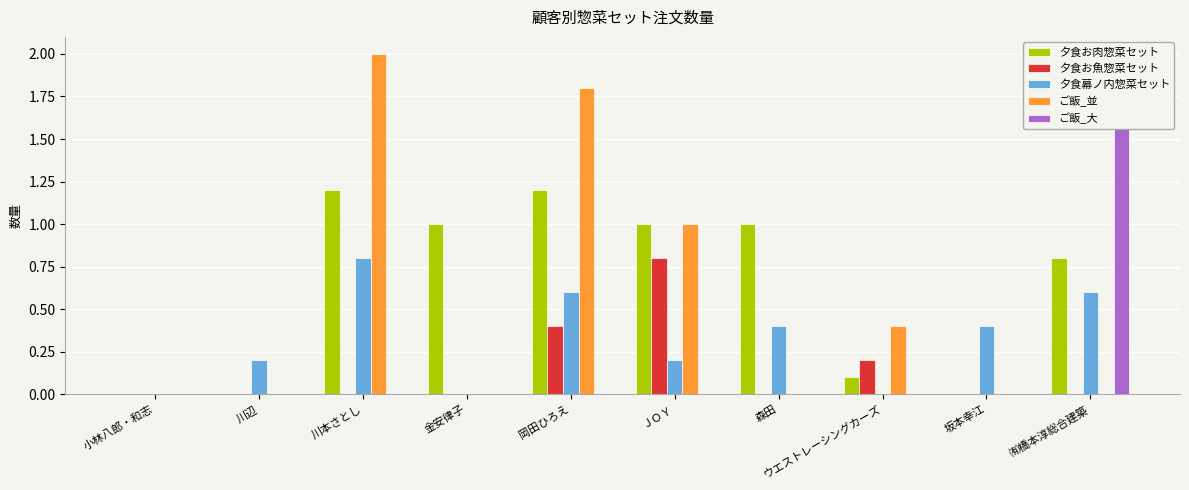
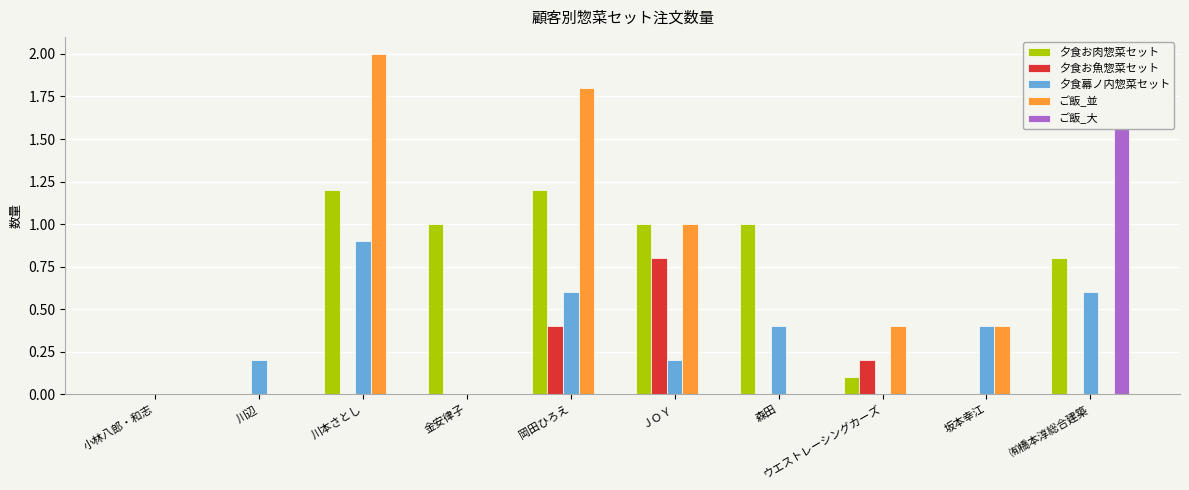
  {
    "夕食お肉惣菜セット": {
      "小林八郎・和志": 0.0,
      "川辺": 0.0,
      "川本さとし": 1.2,
      "金安律子": 1.0,
      "岡田ひろえ": 1.2,
      "ＪＯＹ": 1.0,
      "森田": 1.0,
      "ウエストレーシングカーズ": 0.1,
      "坂本幸江": 0.0,
      "㈲橋本淳総合建築": 0.8
    },
    "夕食お魚惣菜セット": {
      "小林八郎・和志": 0.0,
      "川辺": 0.0,
      "川本さとし": 0.0,
      "金安律子": 0.0,
      "岡田ひろえ": 0.4,
      "ＪＯＹ": 0.8,
      "森田": 0.0,
      "ウエストレーシングカーズ": 0.2,
      "坂本幸江": 0.0,
      "㈲橋本淳総合建築": 0.0
    },
    "夕食幕ノ内惣菜セット": {
      "小林八郎・和志": 0.0,
      "川辺": 0.2,
-     "川本さとし": 0.8,
+     "川本さとし": 0.9,
      "金安律子": 0.0,
      "岡田ひろえ": 0.6,
      "ＪＯＹ": 0.2,
      "森田": 0.4,
      "ウエストレーシングカーズ": 0.0,
      "坂本幸江": 0.4,
      "㈲橋本淳総合建築": 0.6
    },
    "ご飯_並": {
      "小林八郎・和志": 0.0,
      "川辺": 0.0,
      "川本さとし": 2.0,
      "金安律子": 0.0,
      "岡田ひろえ": 1.8,
      "ＪＯＹ": 1.0,
      "森田": 0.0,
      "ウエストレーシングカーズ": 0.4,
-     "坂本幸江": 0.0,
+     "坂本幸江": 0.4,
      "㈲橋本淳総合建築": 0.0
    },
    "ご飯_大": {
      "小林八郎・和志": 0.0,
      "川辺": 0.0,
      "川本さとし": 0.0,
      "金安律子": 0.0,
      "岡田ひろえ": 0.0,
      "ＪＯＹ": 0.0,
      "森田": 0.0,
      "ウエストレーシングカーズ": 0.0,
      "坂本幸江": 0.0
    }
  }
